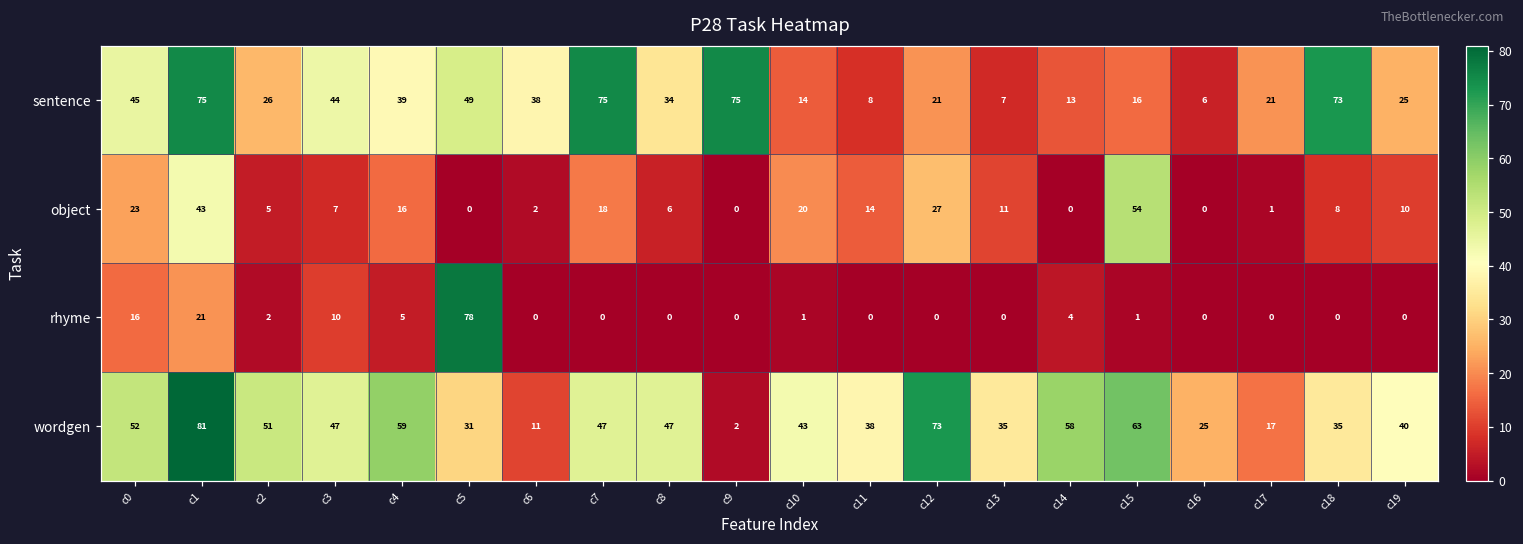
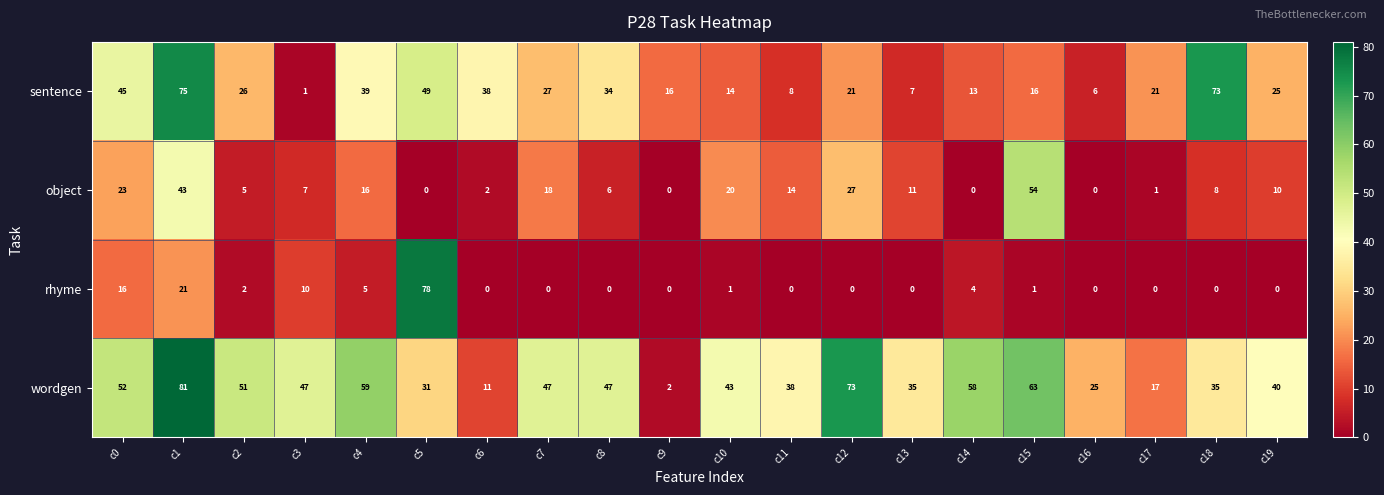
  {
    "sentence": {
      "c0": 45,
      "c1": 75,
      "c2": 26,
-     "c3": 44,
+     "c3": 1,
      "c4": 39,
      "c5": 49,
      "c6": 38,
-     "c7": 75,
+     "c7": 27,
      "c8": 34,
-     "c9": 75,
+     "c9": 16,
      "c10": 14,
      "c11": 8,
      "c12": 21,
      "c13": 7,
      "c14": 13,
      "c15": 16,
      "c16": 6,
      "c17": 21,
      "c18": 73,
      "c19": 25
    },
    "object": {
      "c0": 23,
      "c1": 43,
      "c2": 5,
      "c3": 7,
      "c4": 16,
      "c5": 0,
      "c6": 2,
      "c7": 18,
      "c8": 6,
      "c9": 0,
      "c10": 20,
      "c11": 14,
      "c12": 27,
      "c13": 11,
      "c14": 0,
      "c15": 54,
      "c16": 0,
      "c17": 1,
      "c18": 8,
      "c19": 10
    },
    "rhyme": {
      "c0": 16,
      "c1": 21,
      "c2": 2,
      "c3": 10,
      "c4": 5,
      "c5": 78,
      "c6": 0,
      "c7": 0,
      "c8": 0,
      "c9": 0,
      "c10": 1,
      "c11": 0,
      "c12": 0,
      "c13": 0,
      "c14": 4,
      "c15": 1,
      "c16": 0,
      "c17": 0,
      "c18": 0,
      "c19": 0
    },
    "wordgen": {
      "c0": 52,
      "c1": 81,
      "c2": 51,
      "c3": 47,
      "c4": 59,
      "c5": 31,
      "c6": 11,
      "c7": 47,
      "c8": 47,
      "c9": 2,
      "c10": 43,
      "c11": 38,
      "c12": 73,
      "c13": 35,
      "c14": 58,
      "c15": 63,
      "c16": 25,
      "c17": 17,
      "c18": 35,
      "c19": 40
    }
  }
